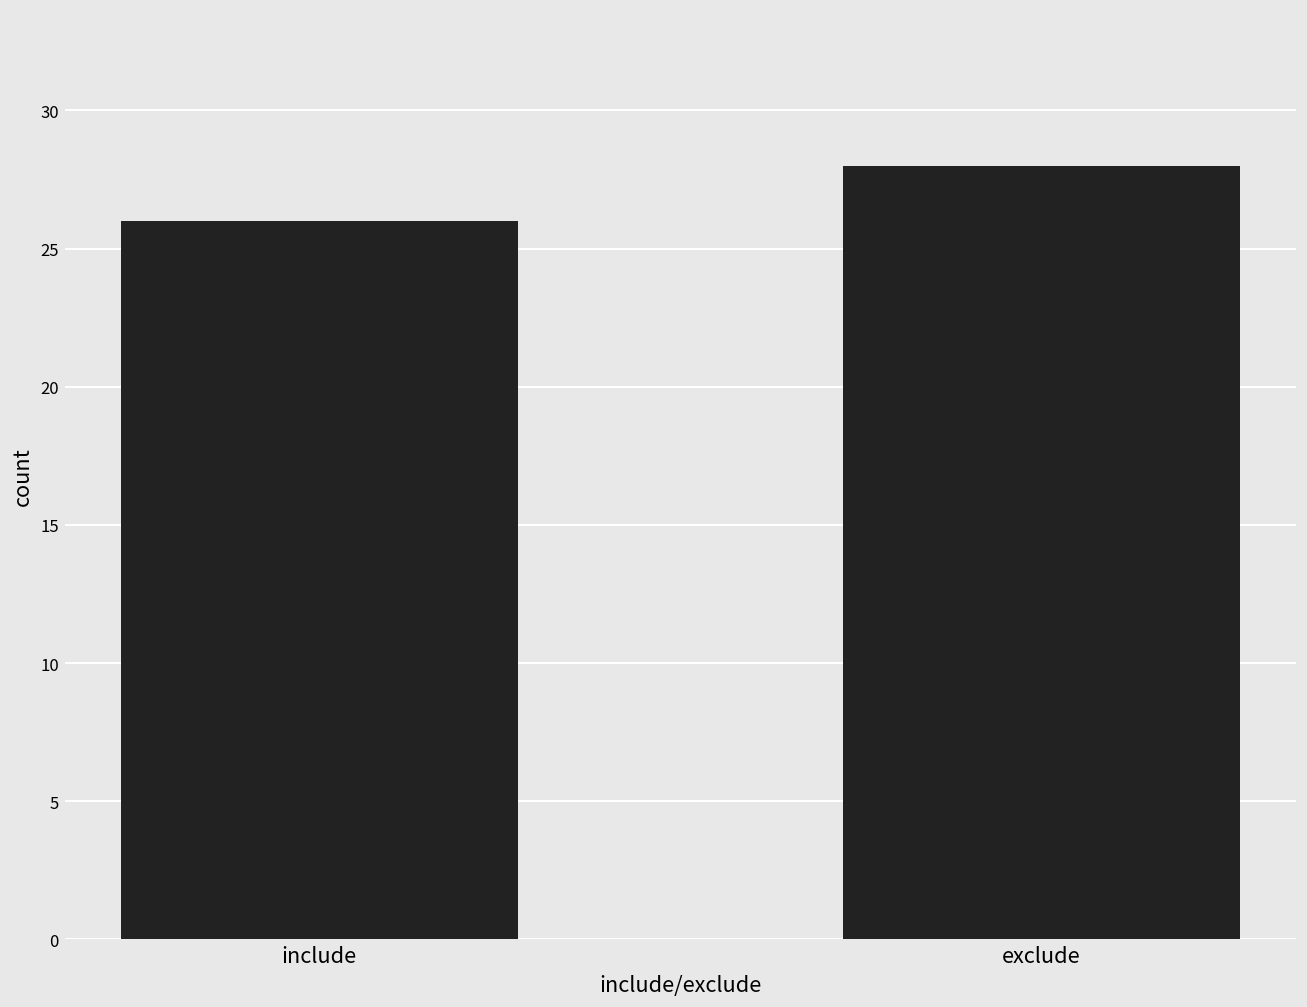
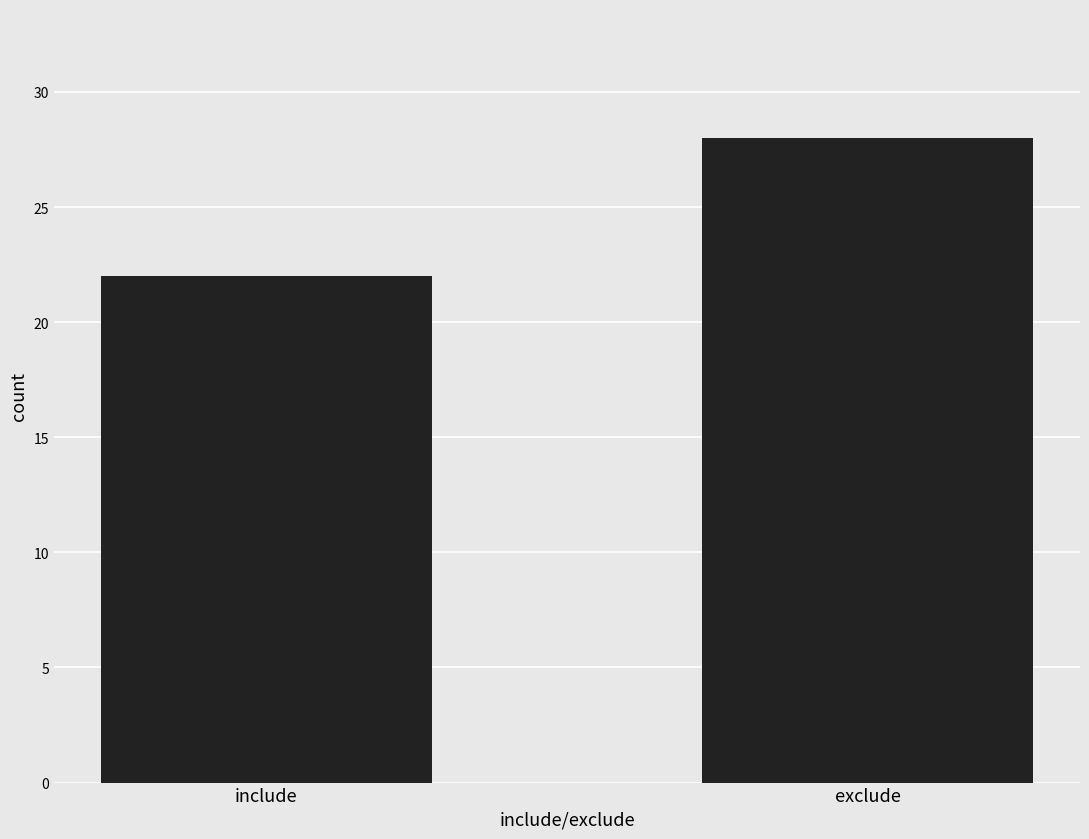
  {
-   "include": 26,
+   "include": 22,
    "exclude": 28
  }
